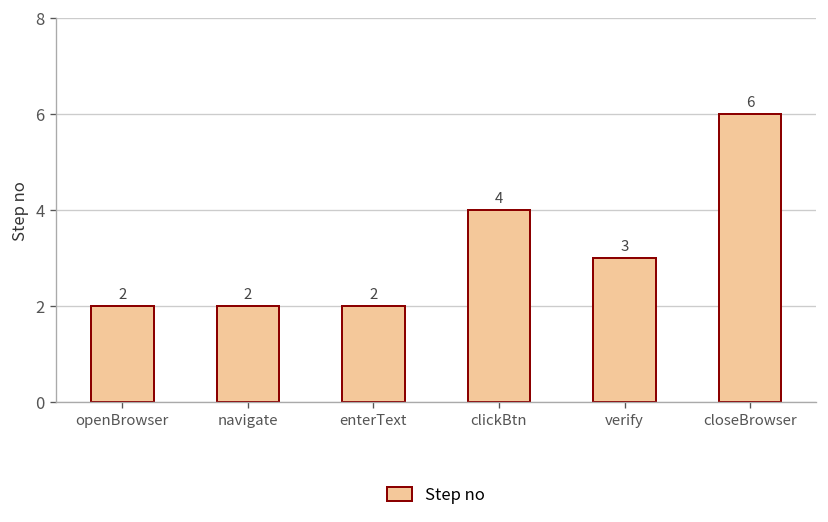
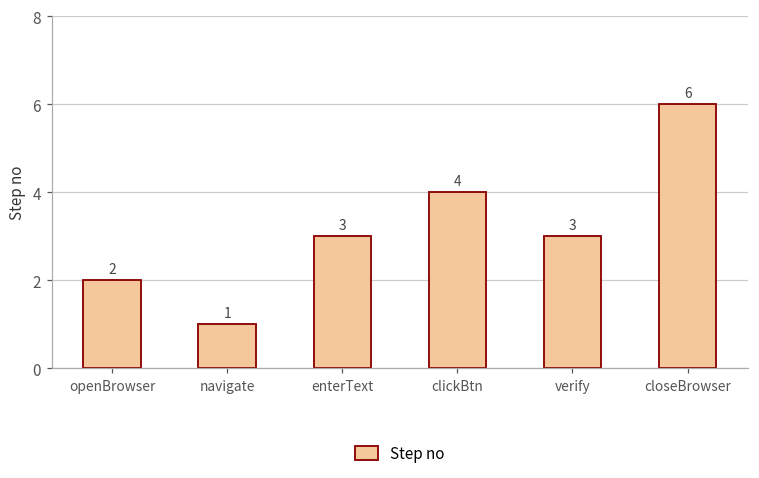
  {
    "openBrowser": 2,
-   "navigate": 2,
-   "enterText": 2,
+   "navigate": 1,
+   "enterText": 3,
    "clickBtn": 4,
    "verify": 3,
    "closeBrowser": 6
  }
